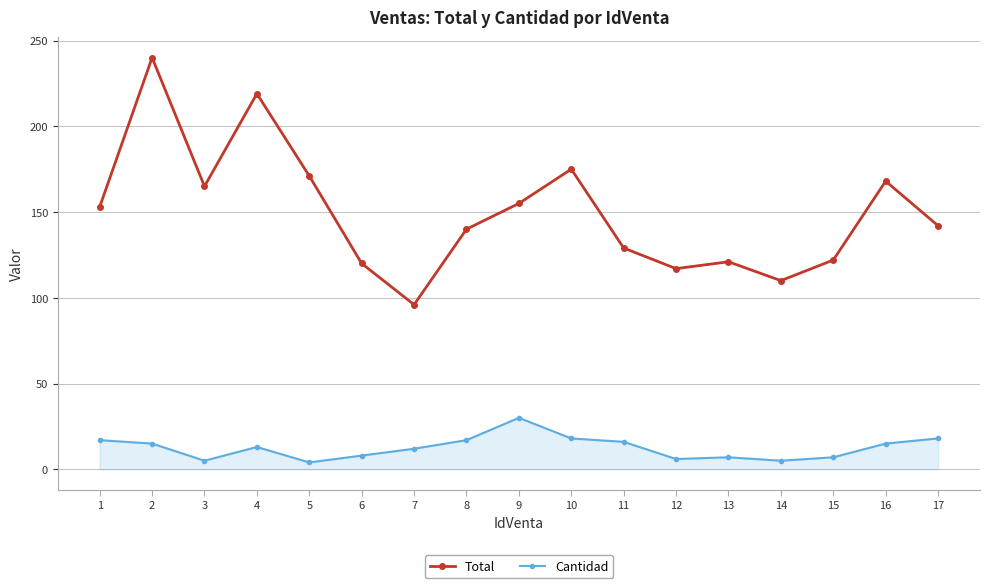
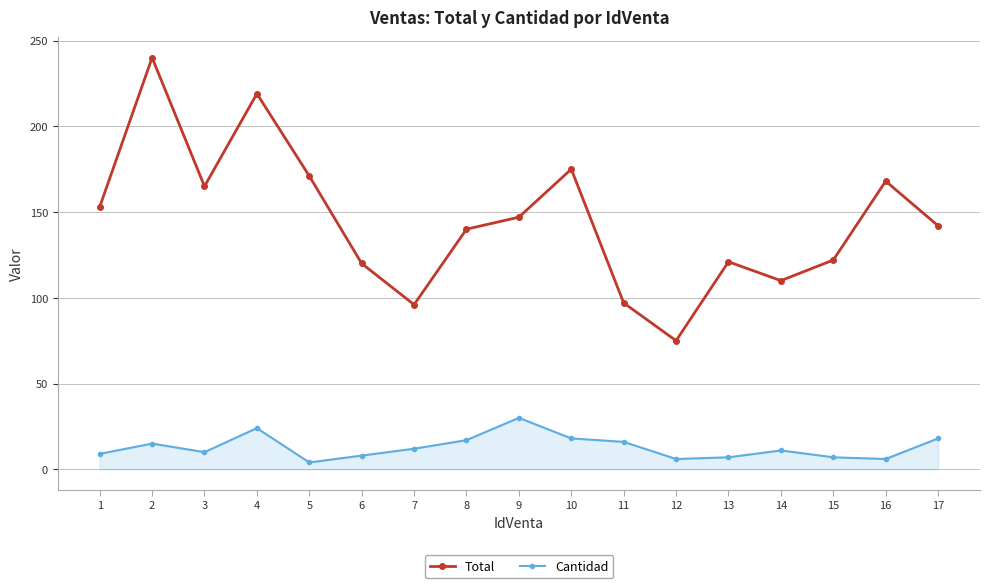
  {
    "Total": {
      "1": 153,
      "2": 240,
      "3": 165,
      "4": 219,
      "5": 171,
      "6": 120,
      "7": 96,
      "8": 140,
-     "9": 155,
+     "9": 147,
      "10": 175,
-     "11": 129,
-     "12": 117,
+     "11": 97,
+     "12": 75,
      "13": 121,
      "14": 110,
      "15": 122,
      "16": 168,
      "17": 142
    },
    "Cantidad": {
-     "1": 17,
+     "1": 9,
      "2": 15,
-     "3": 5,
-     "4": 13,
+     "3": 10,
+     "4": 24,
      "5": 4,
      "6": 8,
      "7": 12,
      "8": 17,
      "9": 30,
      "10": 18,
      "11": 16,
      "12": 6,
      "13": 7,
-     "14": 5,
+     "14": 11,
      "15": 7,
-     "16": 15,
+     "16": 6,
      "17": 18
    }
  }
